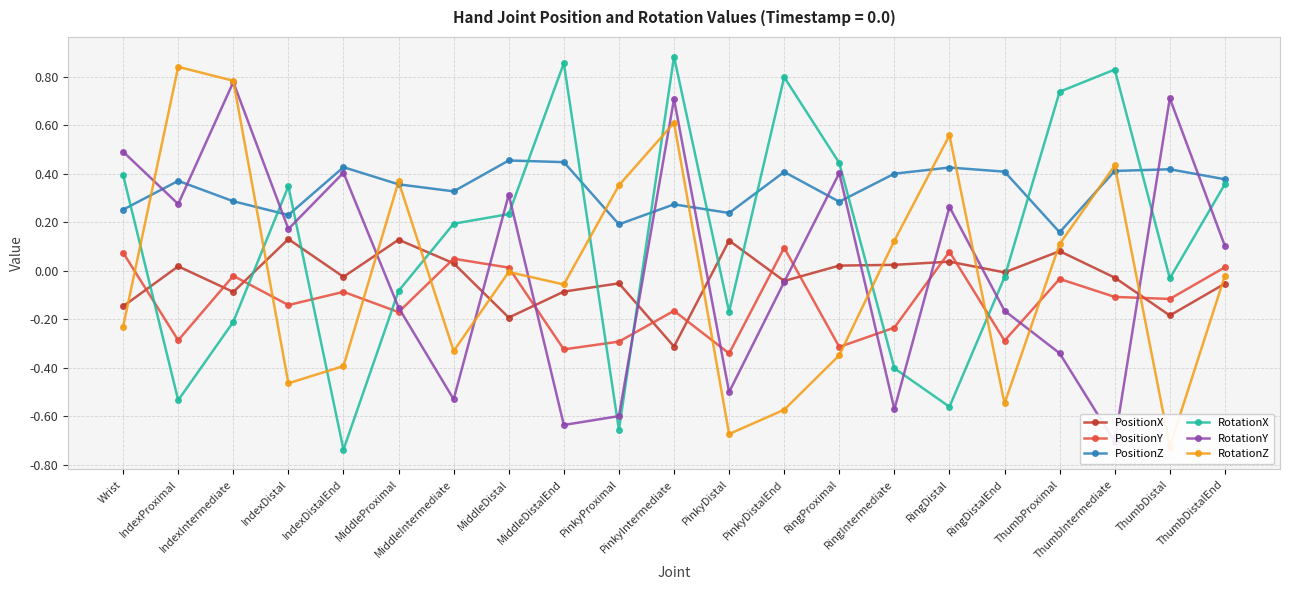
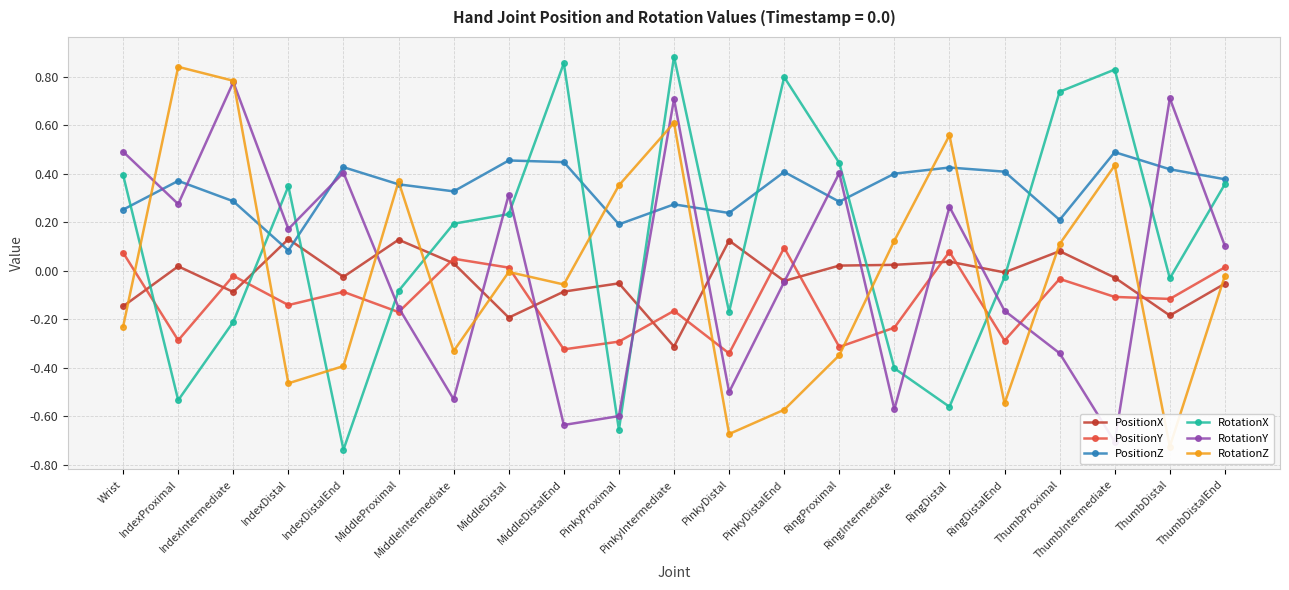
  {
    "PositionZ": {
      "Wrist": 0.25,
      "IndexProximal": 0.37,
      "IndexIntermediate": 0.29,
-     "IndexDistal": 0.23,
+     "IndexDistal": 0.08,
      "IndexDistalEnd": 0.43,
      "MiddleProximal": 0.36,
      "MiddleIntermediate": 0.33,
      "MiddleDistal": 0.45,
      "MiddleDistalEnd": 0.45,
      "PinkyProximal": 0.19,
      "PinkyIntermediate": 0.27,
      "PinkyDistal": 0.24,
      "PinkyDistalEnd": 0.41,
      "RingProximal": 0.28,
      "RingIntermediate": 0.40,
      "RingDistal": 0.43,
      "RingDistalEnd": 0.41,
-     "ThumbProximal": 0.16,
-     "ThumbIntermediate": 0.41,
+     "ThumbProximal": 0.21,
+     "ThumbIntermediate": 0.49,
      "ThumbDistal": 0.42,
      "ThumbDistalEnd": 0.38
    },
    "RotationX": {
      "Wrist": 0.39,
      "IndexProximal": -0.53,
      "IndexIntermediate": -0.21,
      "IndexDistal": 0.35,
      "IndexDistalEnd": -0.74,
      "MiddleProximal": -0.08,
      "MiddleIntermediate": 0.19,
      "MiddleDistal": 0.23,
      "MiddleDistalEnd": 0.86,
      "PinkyProximal": -0.66,
      "PinkyIntermediate": 0.88,
      "PinkyDistal": -0.17,
      "PinkyDistalEnd": 0.80,
      "RingProximal": 0.44,
      "RingIntermediate": -0.40,
      "RingDistal": -0.56,
      "RingDistalEnd": -0.03,
      "ThumbProximal": 0.74,
      "ThumbIntermediate": 0.83,
      "ThumbDistal": -0.03,
      "ThumbDistalEnd": 0.36
    },
    "RotationY": {
      "Wrist": 0.49,
      "IndexProximal": 0.27,
      "IndexDistal": 0.17,
      "IndexDistalEnd": 0.40,
      "MiddleProximal": -0.15,
      "MiddleIntermediate": -0.53,
      "MiddleDistal": 0.31,
      "MiddleDistalEnd": -0.64,
      "PinkyProximal": -0.60,
      "PinkyIntermediate": 0.71,
      "PinkyDistal": -0.50,
      "RingProximal": 0.40,
      "RingIntermediate": -0.57,
      "RingDistal": 0.26,
      "RingDistalEnd": -0.17,
      "ThumbProximal": -0.34,
      "ThumbDistal": 0.71,
      "ThumbDistalEnd": 0.10
    },
    "RotationZ": {
      "Wrist": -0.23,
      "IndexProximal": 0.84,
      "IndexDistal": -0.46,
      "IndexDistalEnd": -0.39,
      "MiddleProximal": 0.37,
      "MiddleIntermediate": -0.33,
      "MiddleDistal": -0.01,
      "MiddleDistalEnd": -0.06,
      "PinkyProximal": 0.35,
      "PinkyIntermediate": 0.61,
      "PinkyDistal": -0.67,
      "PinkyDistalEnd": -0.57,
      "RingProximal": -0.35,
      "RingIntermediate": 0.12,
      "RingDistal": 0.56,
      "RingDistalEnd": -0.55,
      "ThumbProximal": 0.11,
      "ThumbIntermediate": 0.43,
      "ThumbDistalEnd": -0.02
    }
  }
